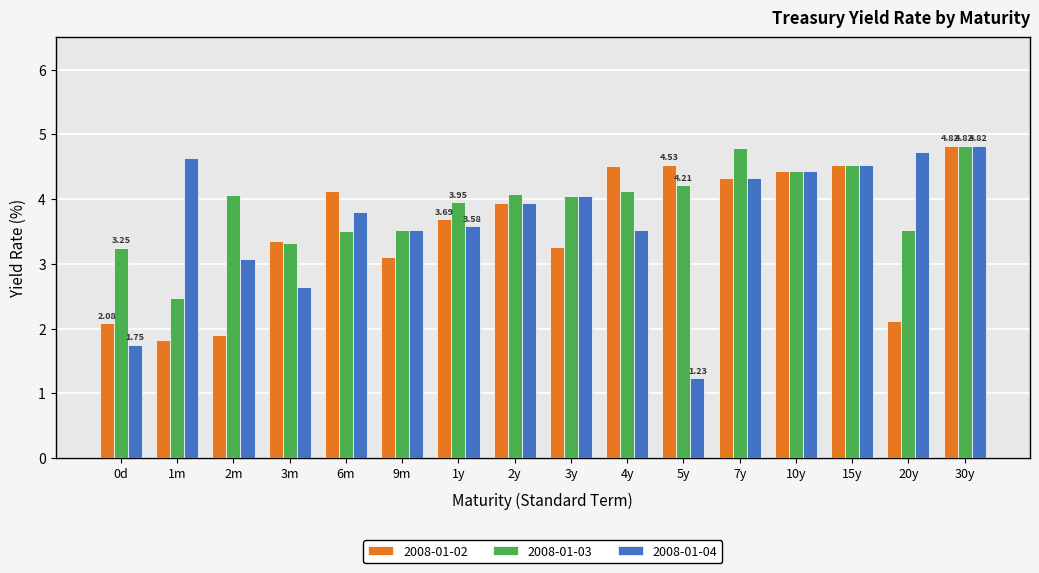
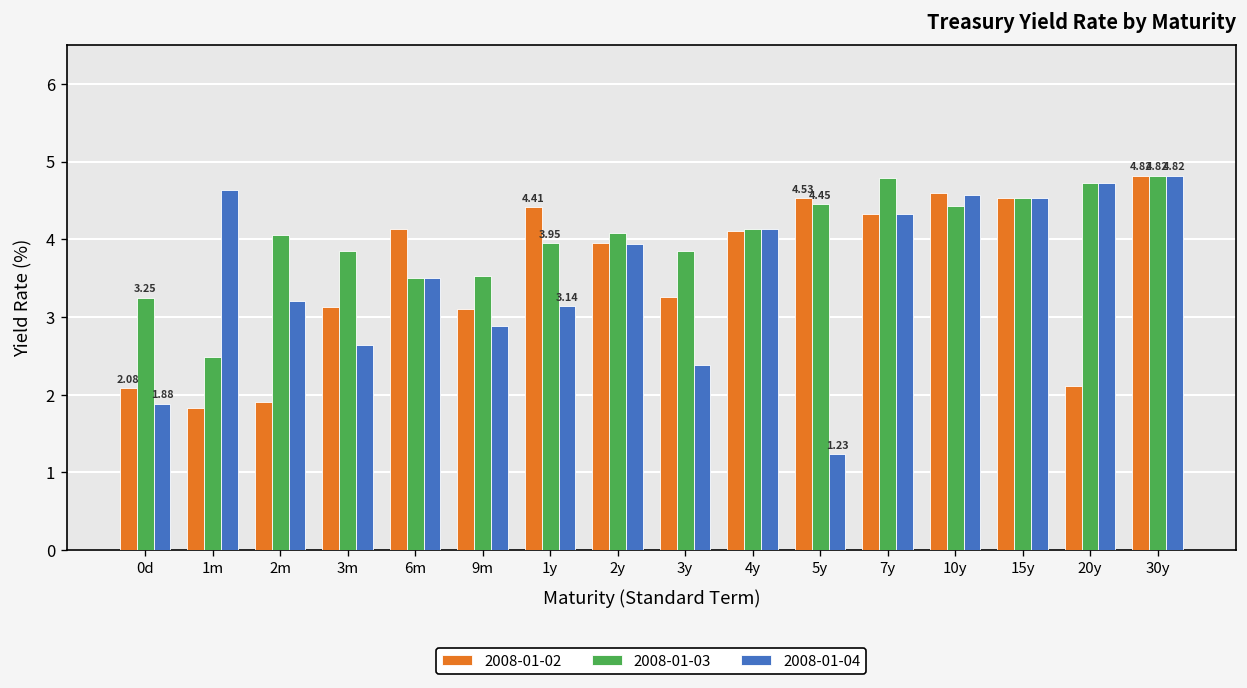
  {
    "2008-01-02": {
      "0d": 2.08,
-     "3m": 3.4,
-     "1y": 3.69,
-     "4y": 4.5,
+     "3m": 3.1,
+     "1y": 4.41,
+     "4y": 4.1,
      "5y": 4.53,
-     "10y": 4.4
+     "10y": 4.6
    },
    "2008-01-03": {
      "0d": 3.25,
-     "3m": 3.3,
+     "3m": 3.9,
      "1y": 3.95,
-     "3y": 4.0,
-     "5y": 4.21,
-     "20y": 3.5
+     "3y": 3.8,
+     "5y": 4.45,
+     "20y": 4.7
    },
    "2008-01-04": {
-     "0d": 1.75,
-     "2m": 3.1,
-     "6m": 3.8,
-     "9m": 3.5,
-     "1y": 3.58,
-     "3y": 4.0,
-     "4y": 3.5,
+     "0d": 1.88,
+     "2m": 3.2,
+     "6m": 3.5,
+     "9m": 2.9,
+     "1y": 3.14,
+     "3y": 2.4,
+     "4y": 4.1,
      "5y": 1.23,
-     "10y": 4.4
+     "10y": 4.6
    }
  }
